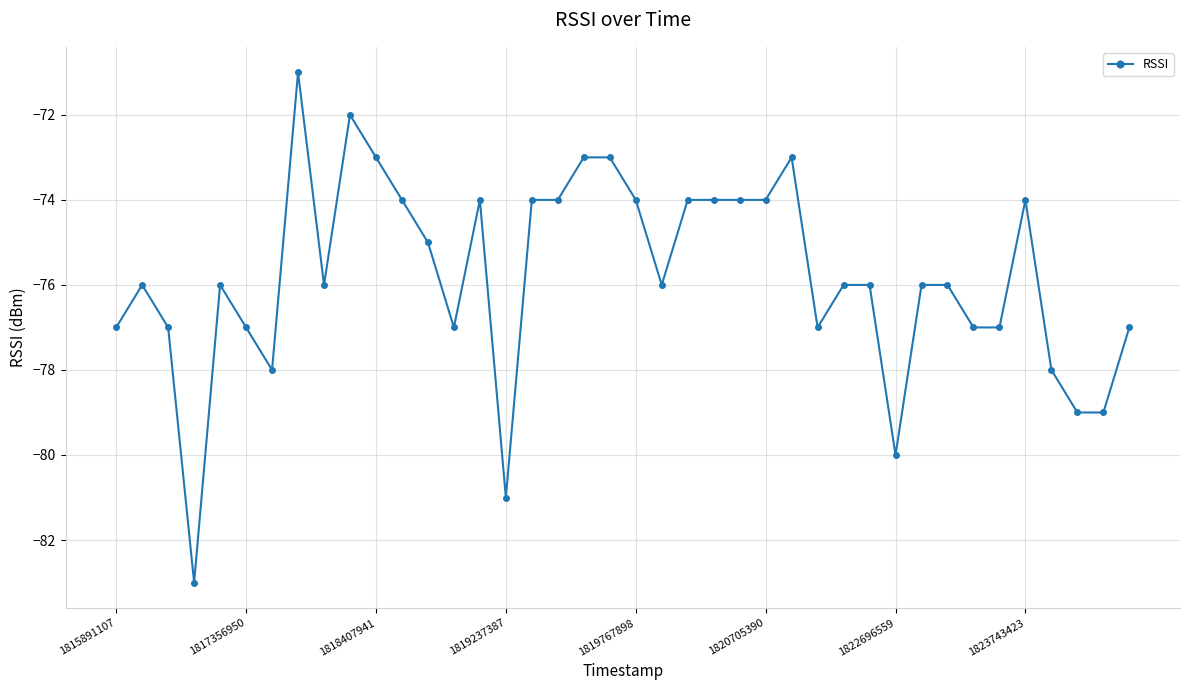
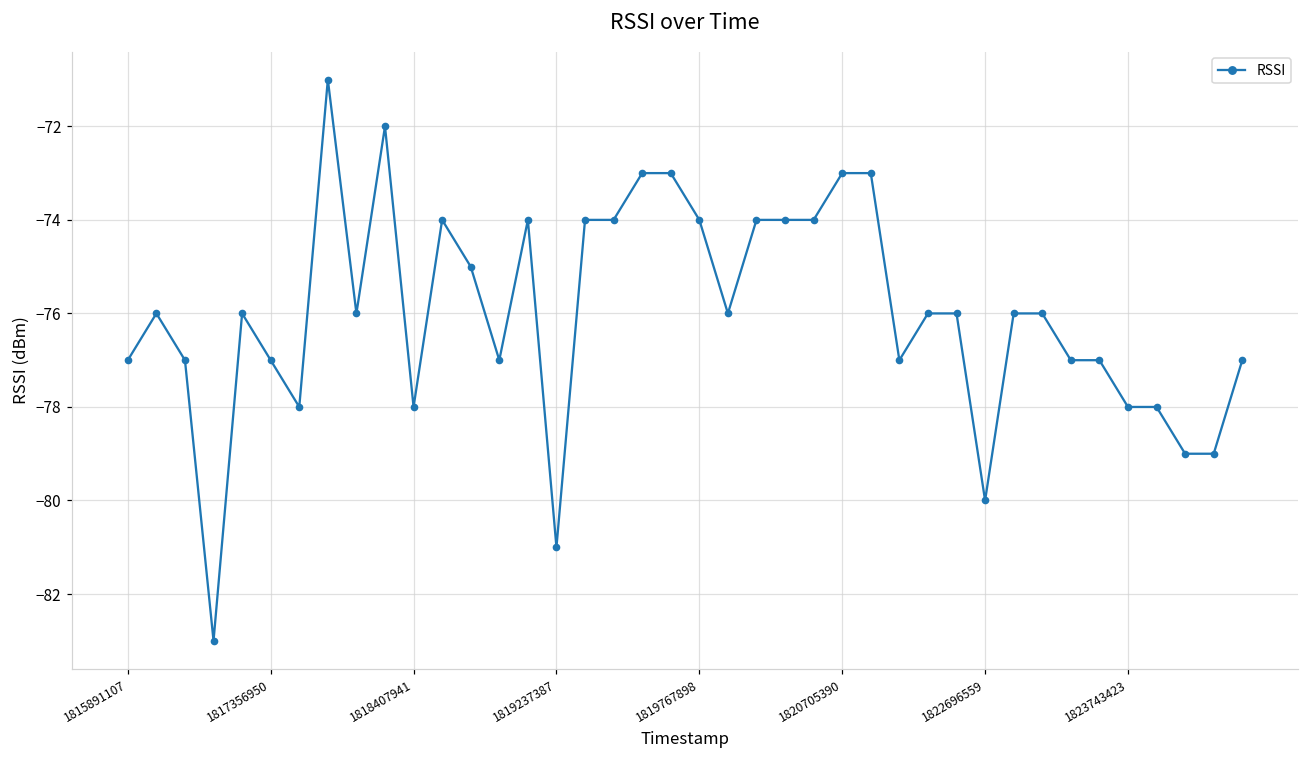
  {
    "1815891107": -77,
    "1817356950": -77,
-   "1818407941": -73,
+   "1818407941": -78,
    "1819237387": -81,
    "1819767898": -74,
-   "1820705390": -74,
+   "1820705390": -73,
    "1822696559": -80,
-   "1823743423": -74
+   "1823743423": -78
  }
